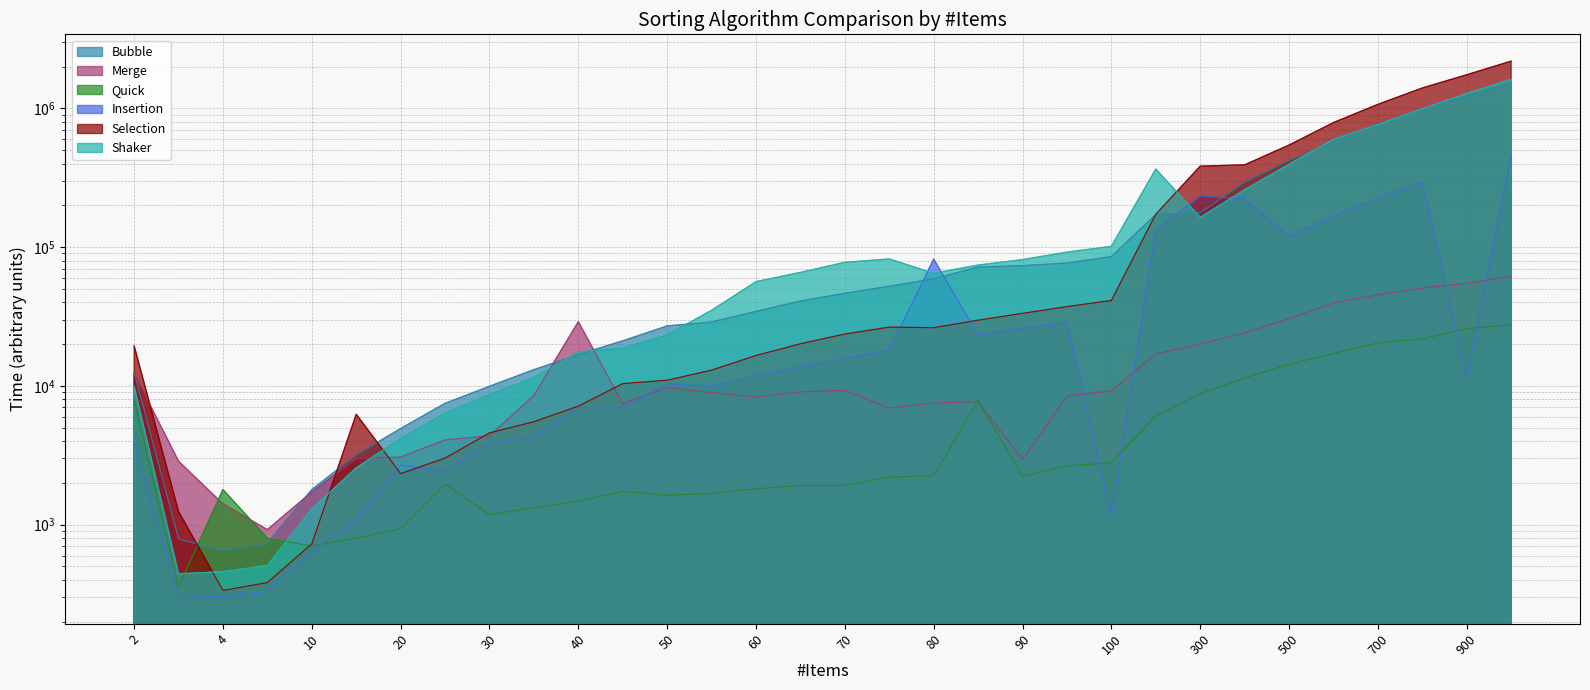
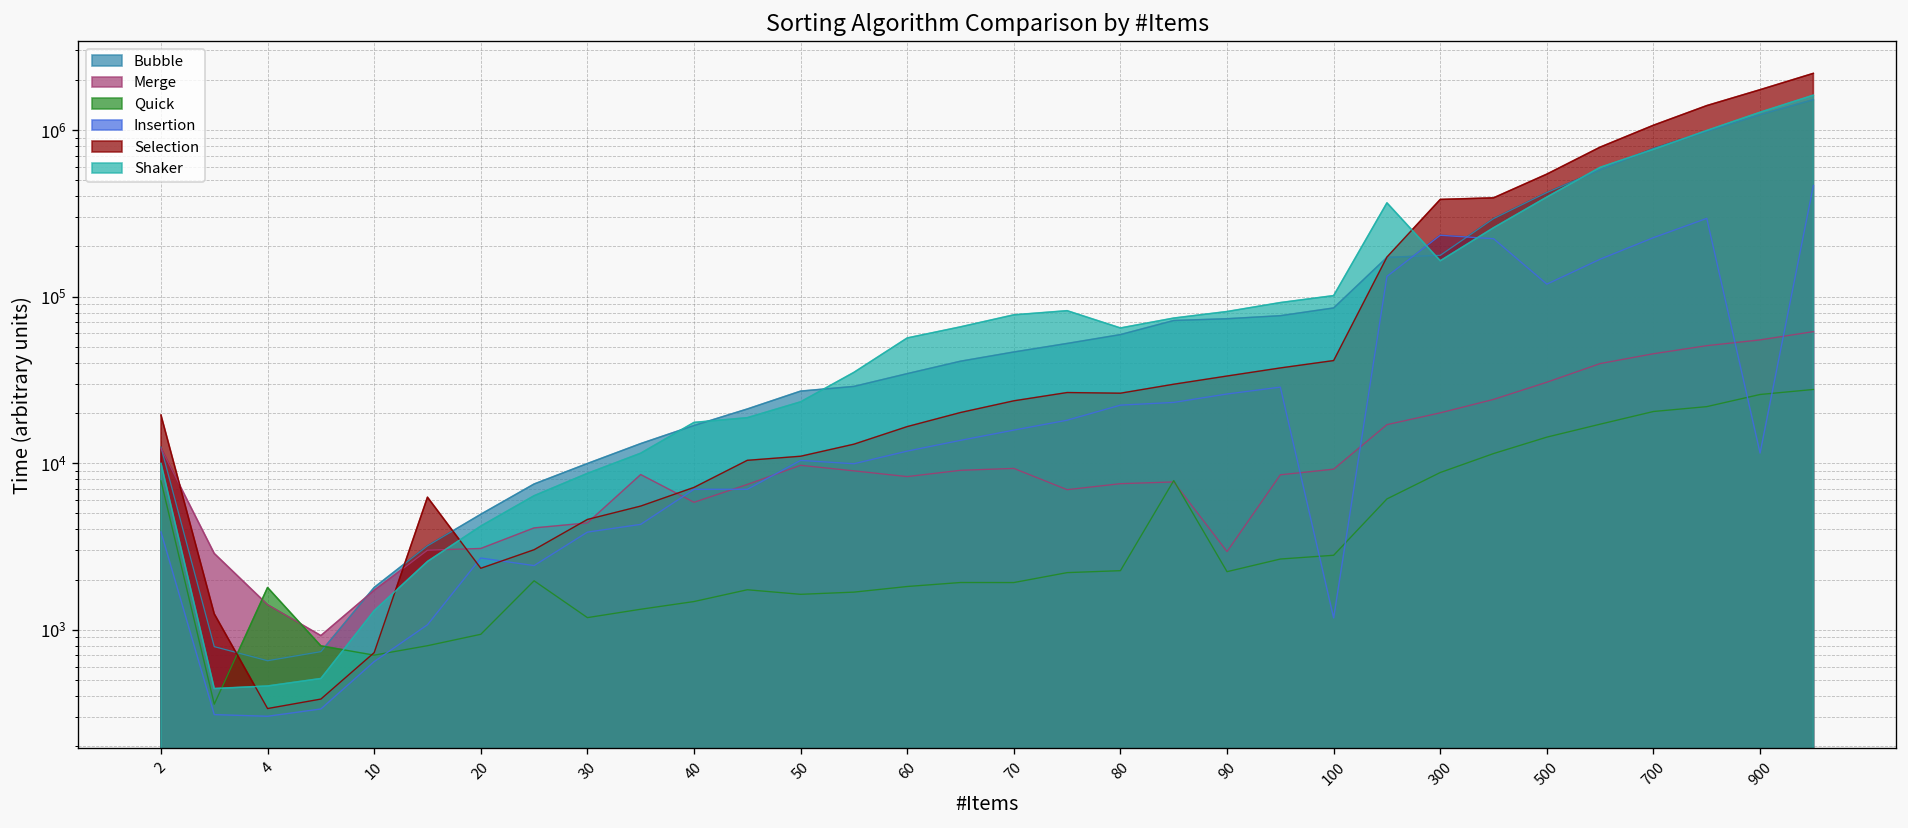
  {
    "Merge": {
      "4": 1400,
      "20": 3100,
      "30": 4400,
-     "40": 29000,
+     "40": 5800,
      "50": 10000,
      "60": 8000,
      "70": 9000,
      "80": 8000,
      "90": 2900,
      "100": 9000,
      "300": 20000,
      "500": 31000,
      "700": 45000,
      "900": 55000
    },
    "Quick": {
      "2": 8000,
      "4": 1800,
      "20": 900,
      "30": 1200,
      "40": 1500,
      "50": 1600,
      "60": 1800,
      "70": 1900,
      "80": 2300,
      "90": 2200,
      "100": 2800,
      "300": 9000,
      "500": 14000,
      "700": 20000,
      "900": 26000
    },
    "Insertion": {
      "2": 3900,
      "4": 300,
      "10": 600,
      "20": 2700,
      "30": 3900,
      "50": 10000,
      "60": 12000,
      "70": 16000,
-     "80": 80000,
+     "80": 22000,
      "90": 26000,
      "100": 1200,
      "300": 230000,
      "500": 120000,
      "700": 230000,
      "900": 11000
    },
    "Selection": {
      "2": 19000,
      "4": 340,
      "20": 2300,
      "30": 4600,
      "50": 11000,
      "60": 17000,
      "70": 24000,
      "80": 26000,
      "90": 33000,
      "100": 41000,
      "300": 380000,
      "500": 540000,
      "700": 1100000,
      "900": 1700000
    }
  }
